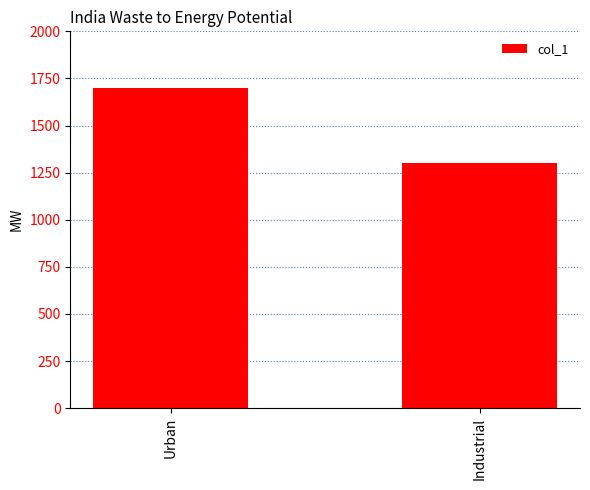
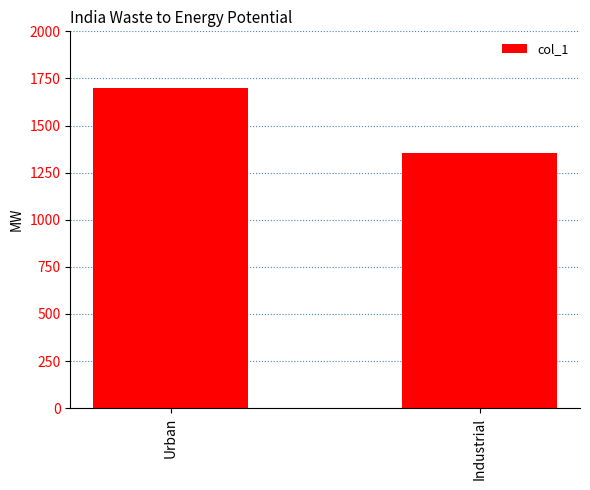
  {
    "Urban": 1700,
-   "Industrial": 1300
+   "Industrial": 1360
  }
